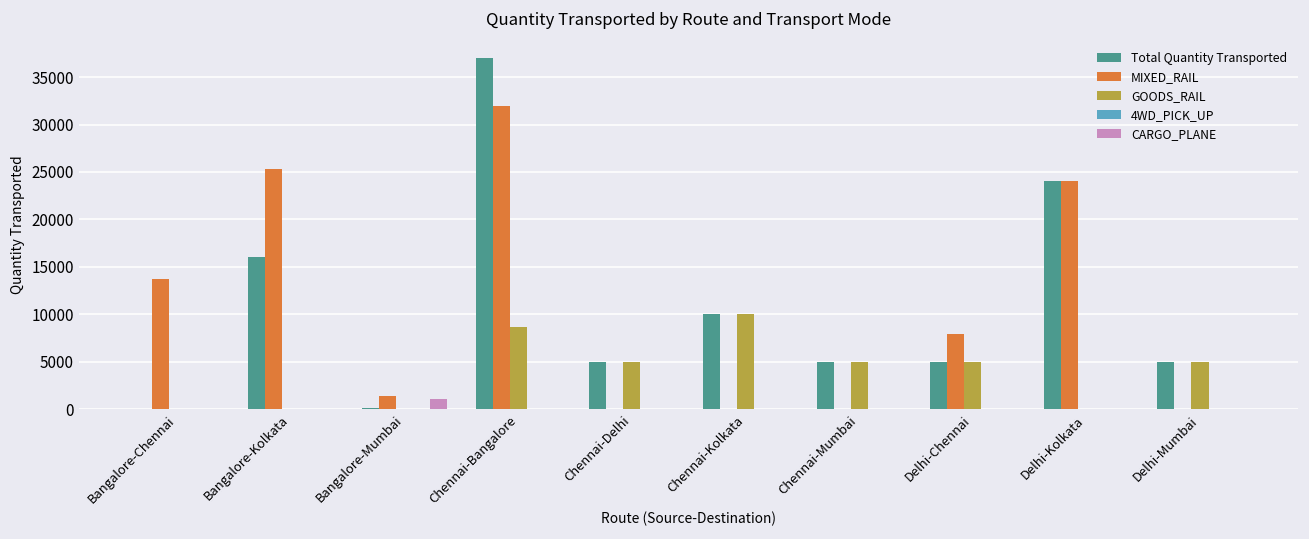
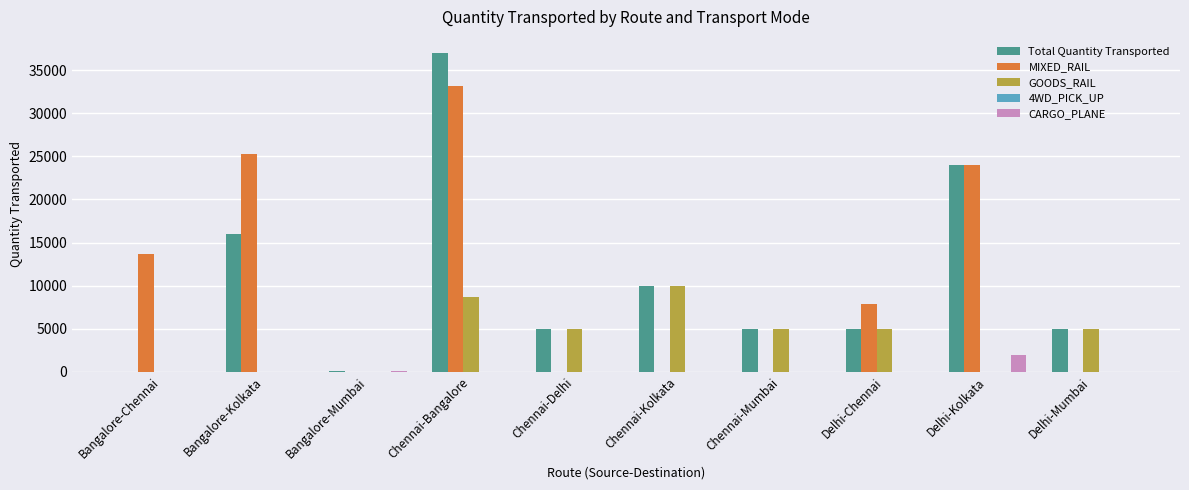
  {
    "MIXED_RAIL": {
      "Bangalore-Chennai": 14000,
      "Bangalore-Kolkata": 25000,
-     "Bangalore-Mumbai": 1000,
-     "Chennai-Bangalore": 32000,
+     "Bangalore-Mumbai": 0,
+     "Chennai-Bangalore": 33000,
      "Chennai-Delhi": 0,
      "Chennai-Kolkata": 0,
      "Chennai-Mumbai": 0,
      "Delhi-Chennai": 8000,
      "Delhi-Kolkata": 24000,
      "Delhi-Mumbai": 0
    },
    "GOODS_RAIL": {
      "Bangalore-Chennai": 0,
      "Bangalore-Kolkata": 0,
      "Bangalore-Mumbai": 0,
      "Chennai-Bangalore": 9000,
      "Chennai-Delhi": 5000,
      "Chennai-Kolkata": 10000,
      "Chennai-Mumbai": 5000,
      "Delhi-Chennai": 5000,
      "Delhi-Kolkata": 0,
      "Delhi-Mumbai": 5000
    },
    "CARGO_PLANE": {
      "Bangalore-Chennai": 0,
      "Bangalore-Kolkata": 0,
-     "Bangalore-Mumbai": 1000,
+     "Bangalore-Mumbai": 0,
      "Chennai-Bangalore": 0,
      "Chennai-Delhi": 0,
      "Chennai-Kolkata": 0,
      "Chennai-Mumbai": 0,
      "Delhi-Chennai": 0,
-     "Delhi-Kolkata": 0,
+     "Delhi-Kolkata": 2000,
      "Delhi-Mumbai": 0
    }
  }
